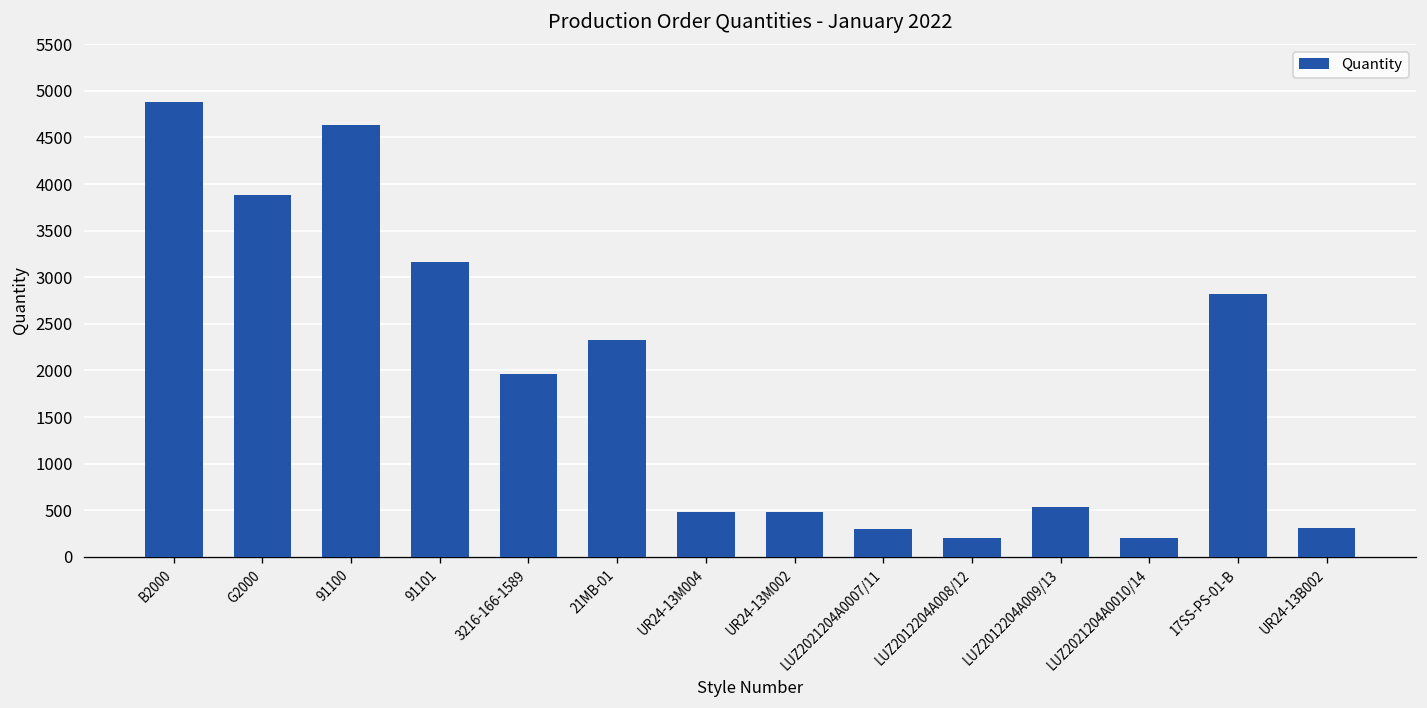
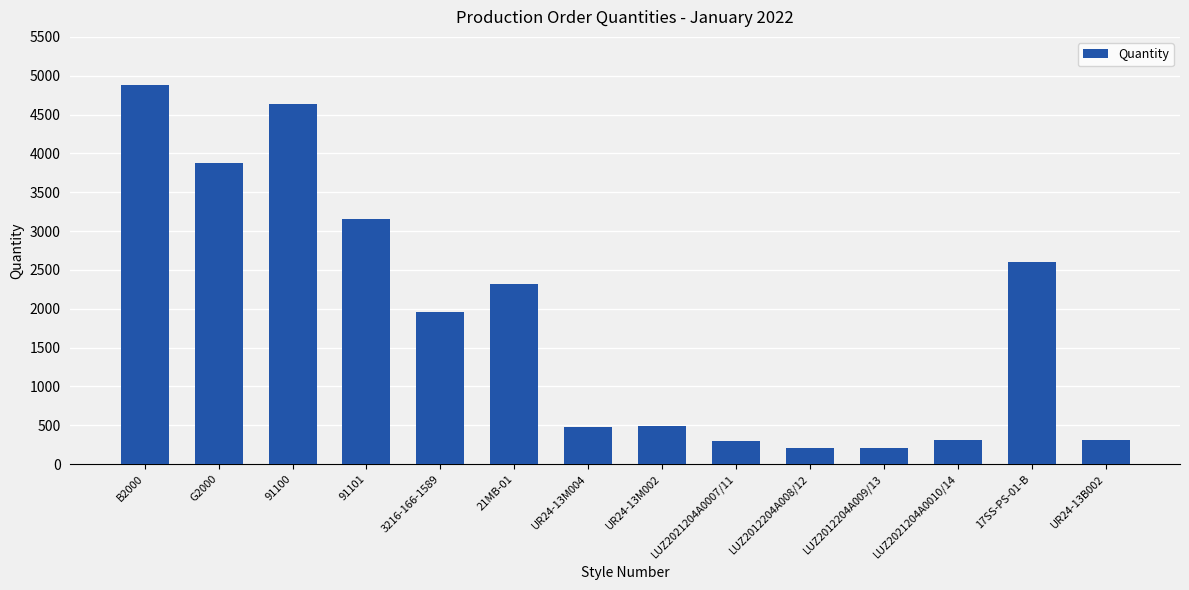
  {
    "B2000": 4900,
    "G2000": 3900,
    "91100": 4600,
    "91101": 3200,
    "3216-166-1589": 2000,
    "21MB-01": 2300,
    "UR24-13M004": 500,
    "UR24-13M002": 500,
    "LUZ2021204A0007/11": 300,
    "LUZ2012204A008/12": 200,
-   "LUZ2012204A009/13": 500,
-   "LUZ2021204A0010/14": 200,
-   "17SS-PS-01-B": 2800,
+   "LUZ2012204A009/13": 200,
+   "LUZ2021204A0010/14": 300,
+   "17SS-PS-01-B": 2600,
    "UR24-13B002": 300
  }
